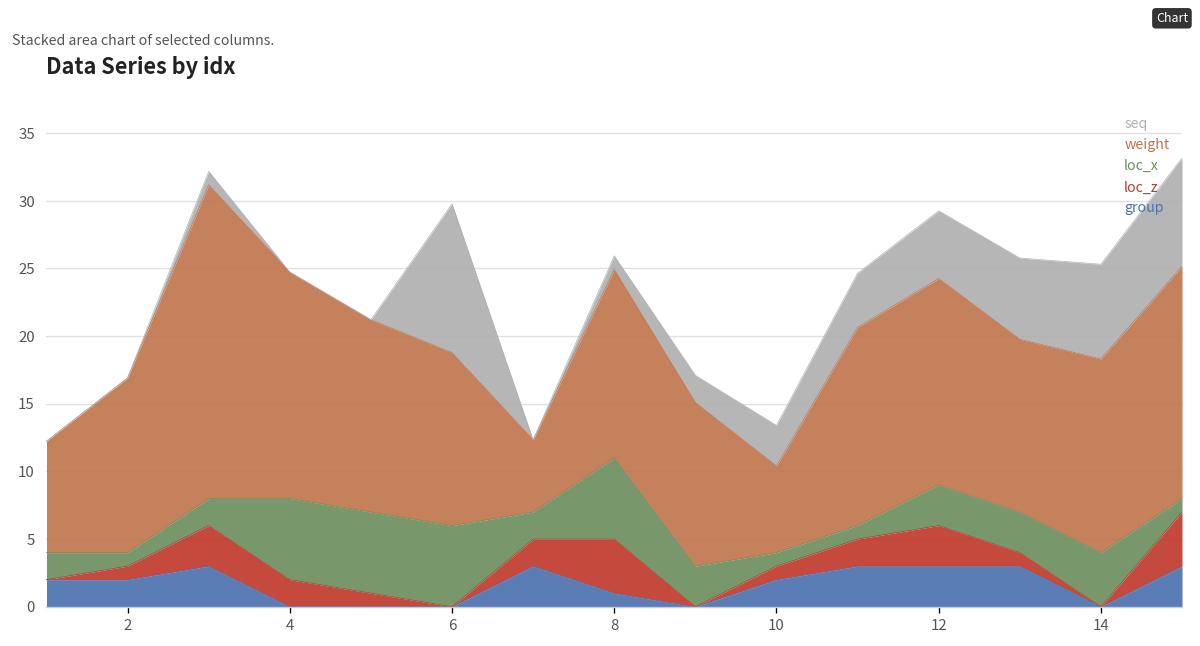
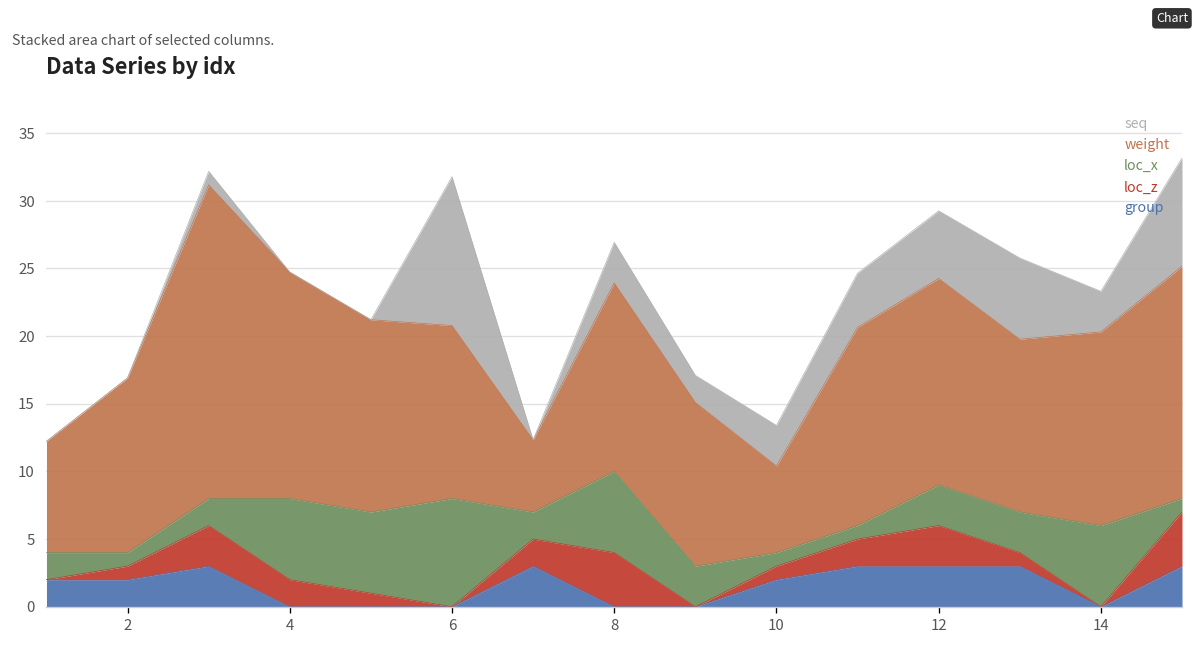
  {
    "group": {
      "2": 2,
      "4": 0,
-     "8": 1,
+     "8": 0,
      "10": 2,
      "12": 3
    },
    "loc_z": {
      "2": 3,
      "4": 2,
      "10": 3,
      "12": 6
    },
    "loc_x": {
      "2": 4,
      "4": 8,
-     "6": 6,
+     "6": 8,
      "10": 4,
      "12": 9,
-     "14": 4
+     "14": 6
    },
    "weight": {
      "6": 13,
      "8": 14,
      "10": 6.4,
      "12": 15.3,
      "14": 14.3
    },
    "seq": {
      "6": 11,
-     "8": 1,
+     "8": 3,
      "10": 3,
      "12": 5,
-     "14": 7
+     "14": 3
    }
  }
